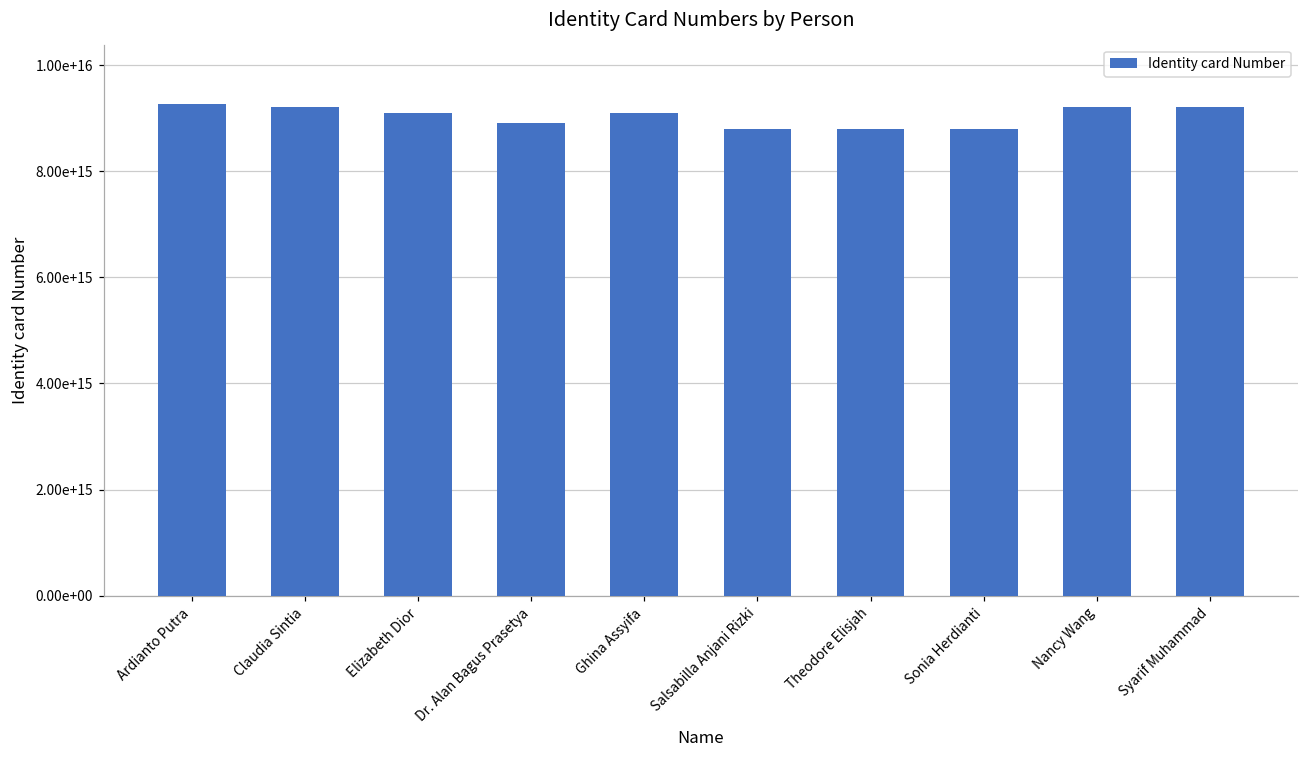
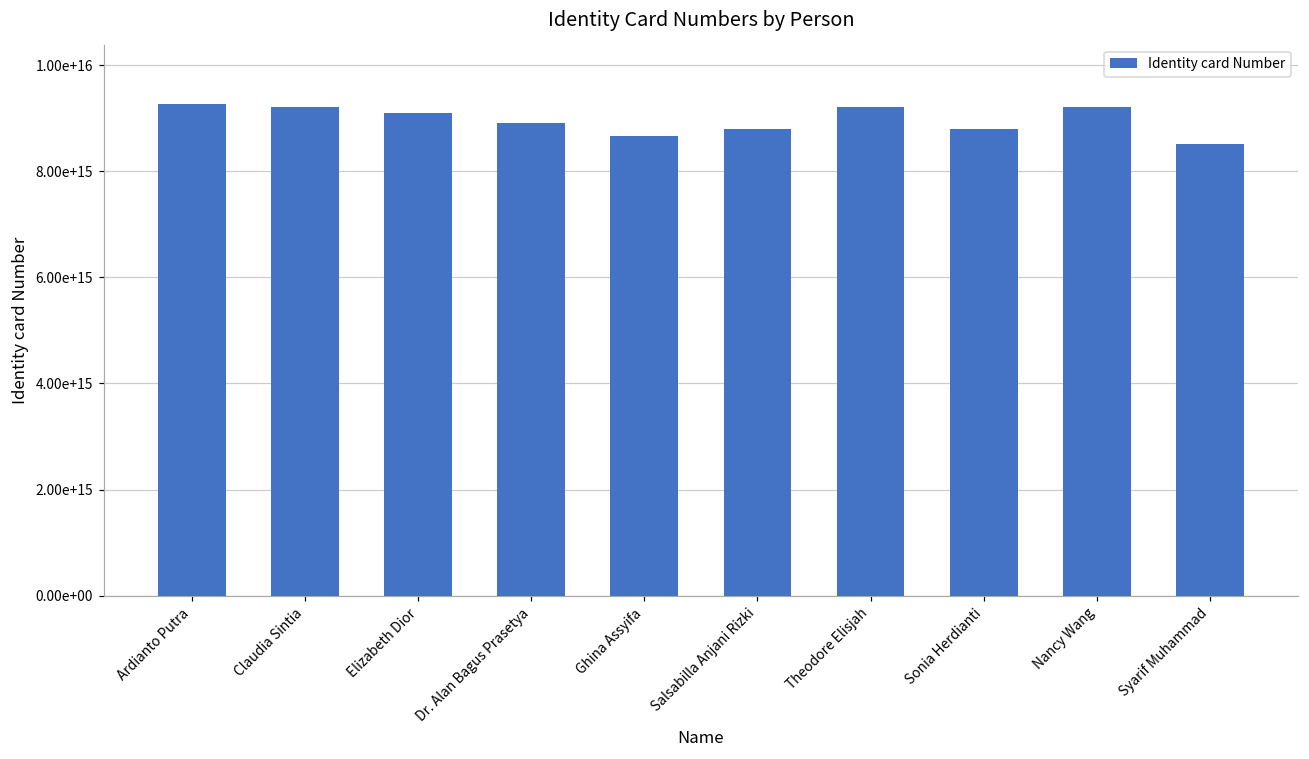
  {
    "Ardianto Putra": 9300000000000000,
    "Claudia Sintia": 9200000000000000,
    "Elizabeth Dior": 9100000000000000,
    "Dr. Alan Bagus Prasetya": 8900000000000000,
-   "Ghina Assyifa": 9100000000000000,
+   "Ghina Assyifa": 8700000000000000,
    "Salsabilla Anjani Rizki": 8800000000000000,
-   "Theodore Elisjah": 8800000000000000,
+   "Theodore Elisjah": 9200000000000000,
    "Sonia Herdianti": 8800000000000000,
    "Nancy Wang": 9200000000000000,
-   "Syarif Muhammad": 9200000000000000
+   "Syarif Muhammad": 8500000000000000
  }
